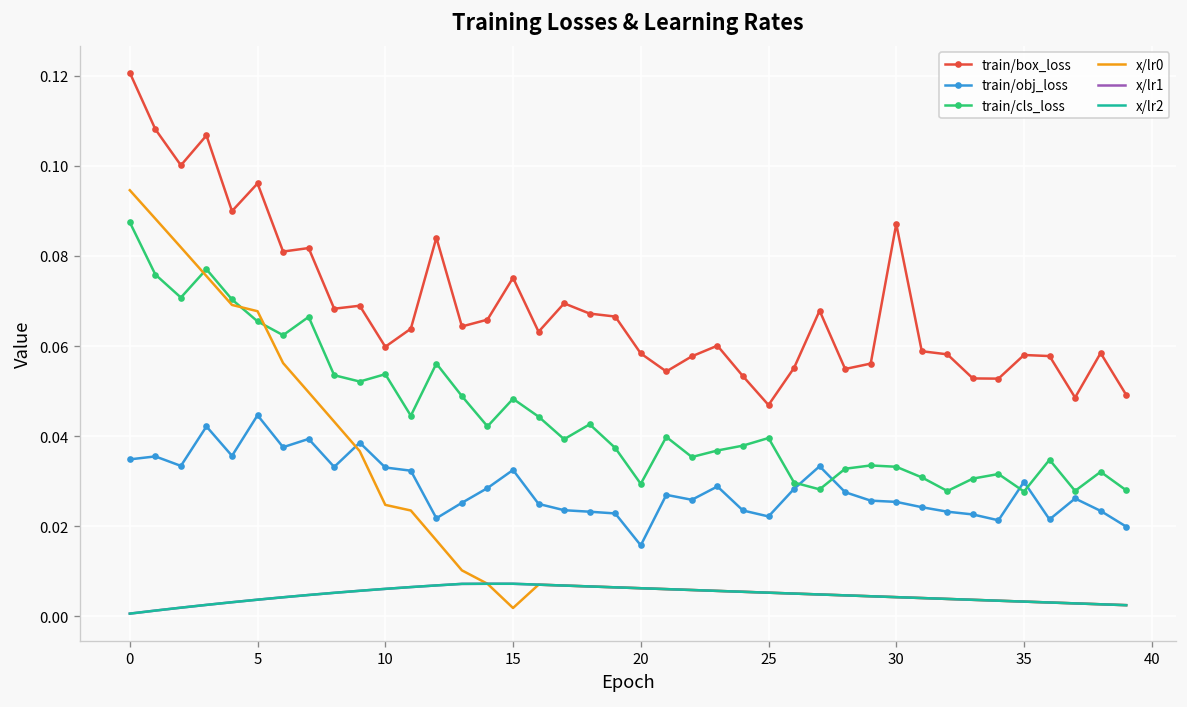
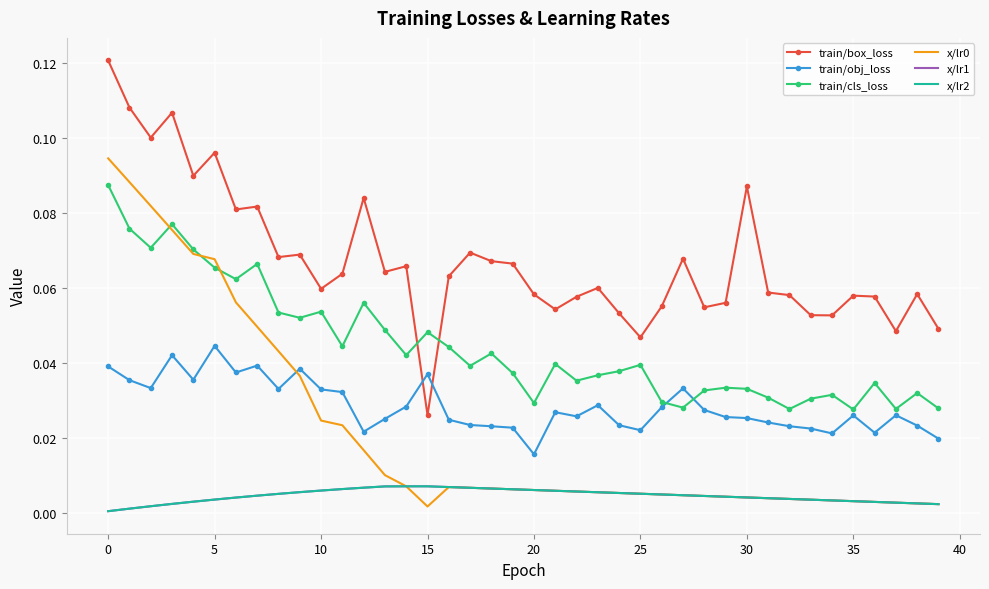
  {
    "train/box_loss": {
      "0": 0.121,
      "5": 0.096,
      "10": 0.060,
-     "15": 0.075,
+     "15": 0.026,
      "20": 0.058,
      "25": 0.047,
      "30": 0.087,
      "35": 0.058
    },
    "train/obj_loss": {
-     "0": 0.035,
+     "0": 0.039,
      "5": 0.045,
      "10": 0.033,
-     "15": 0.032,
+     "15": 0.037,
      "20": 0.016,
      "25": 0.022,
      "30": 0.025,
-     "35": 0.030
+     "35": 0.026
    },
    "x/lr0": {
      "0": 0.095,
      "5": 0.068,
      "10": 0.025,
      "15": 0.002
    }
  }
